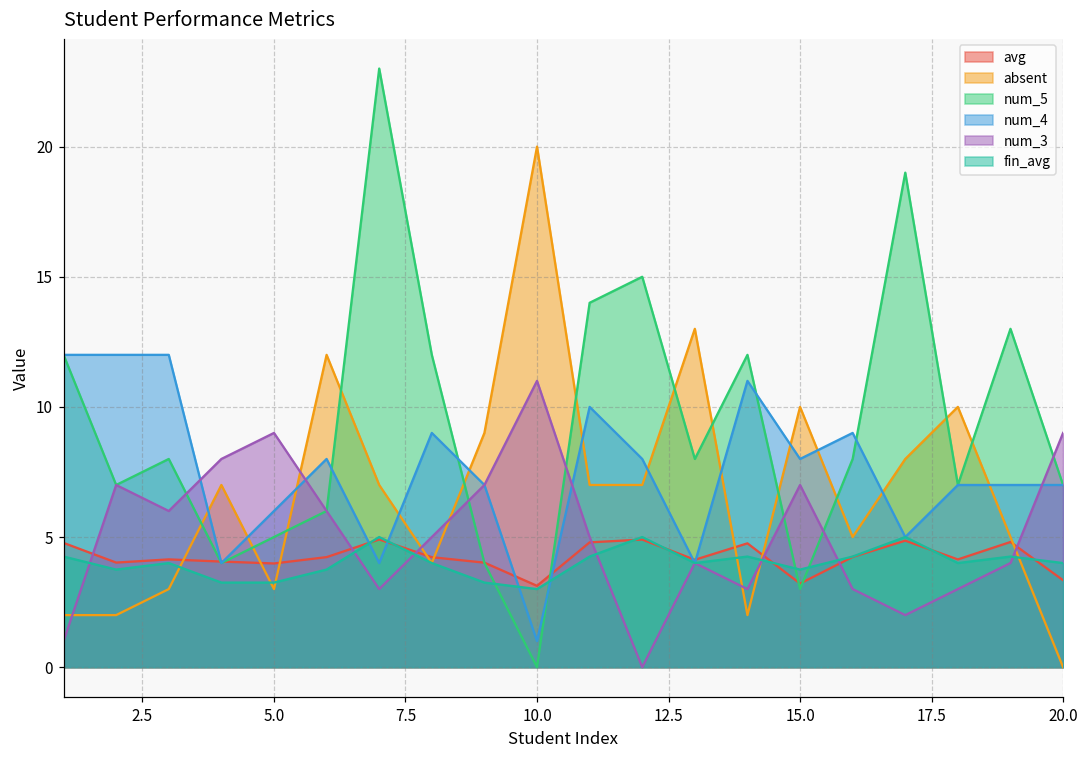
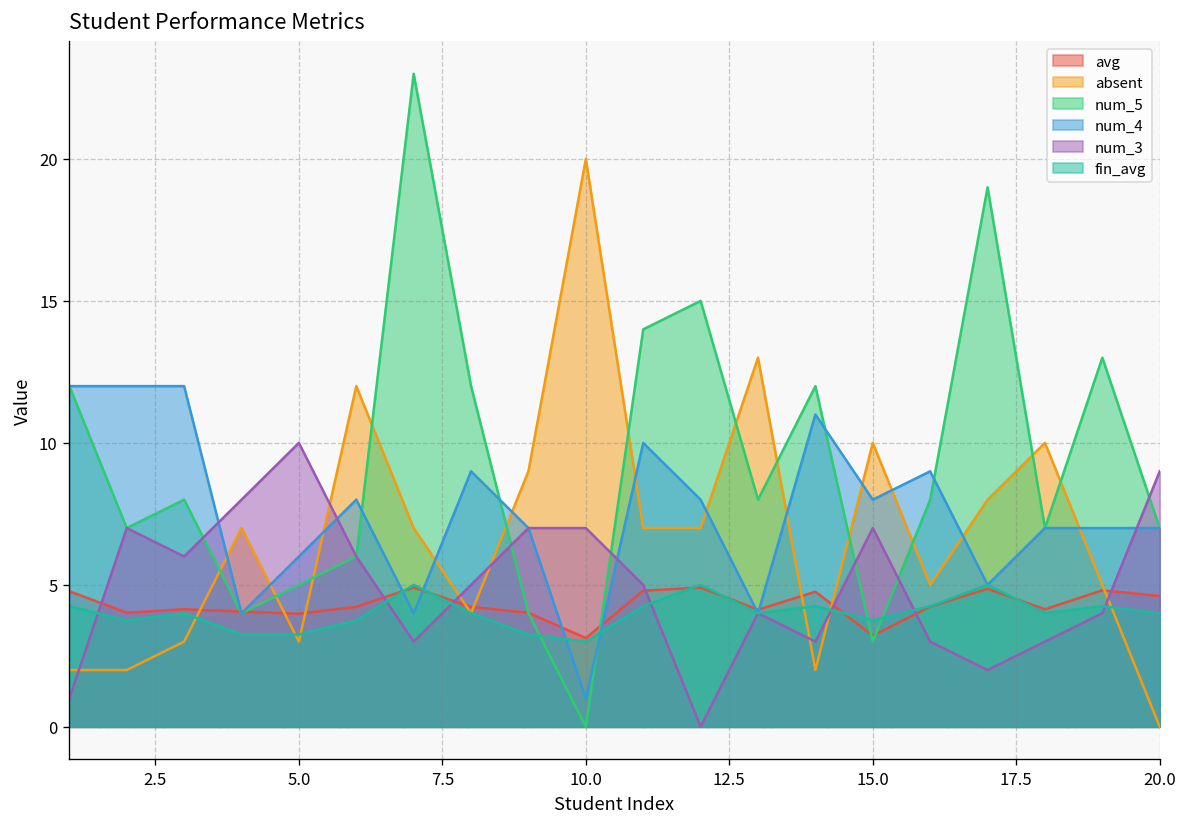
  {
    "avg": {
      "5.0": 4.0,
      "10.0": 3.1,
      "15.0": 3.2,
-     "20.0": 3.3
+     "20.0": 4.6
    },
    "absent": {
      "5.0": 3.0,
      "10.0": 20.0,
      "15.0": 10.0,
      "20.0": 0.0
    },
    "num_3": {
-     "5.0": 9,
-     "10.0": 11,
+     "5.0": 10,
+     "10.0": 7,
      "15.0": 7,
      "20.0": 9
    }
  }
